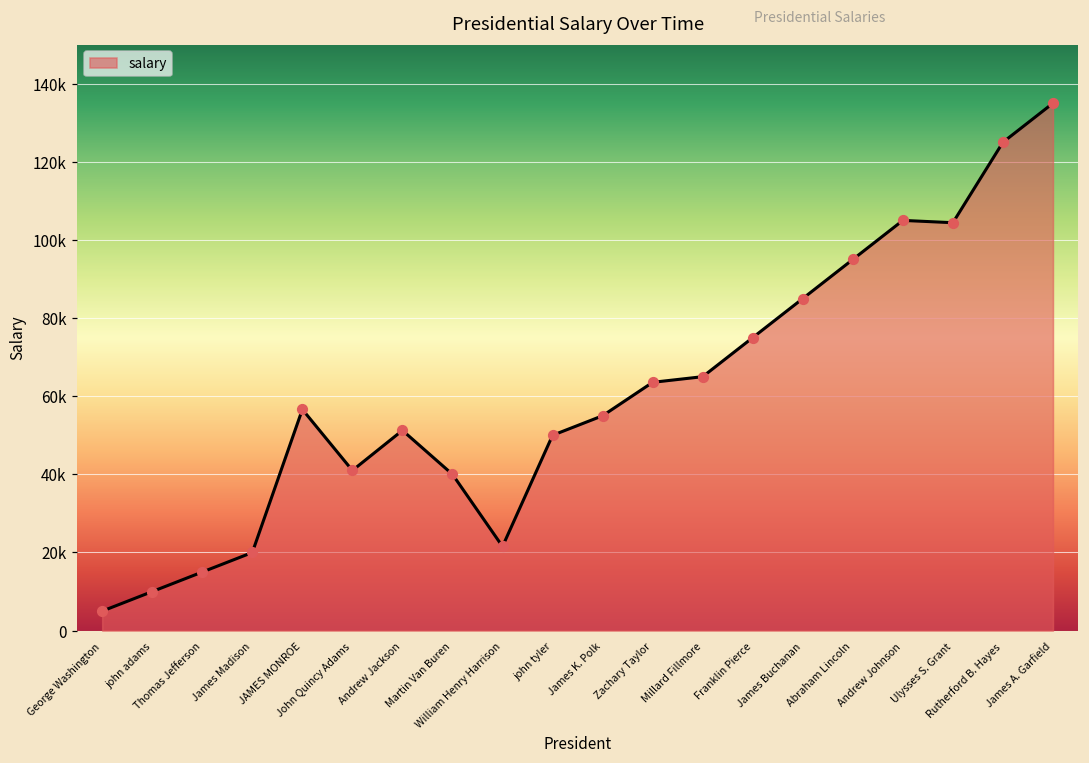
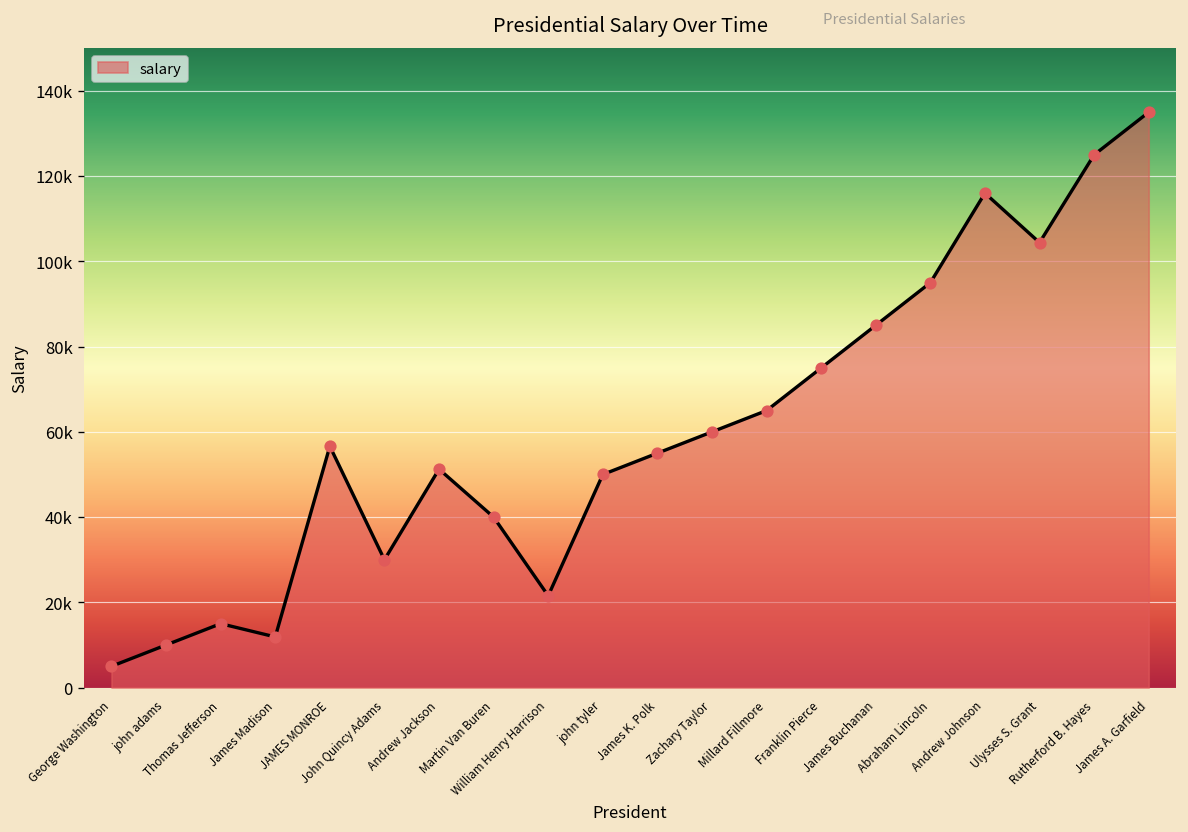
  {
    "George Washington": 5000,
    "john adams": 10000,
    "Thomas Jefferson": 15000,
-   "James Madison": 20000,
+   "James Madison": 12000,
    "JAMES MONROE": 57000,
-   "John Quincy Adams": 41000,
+   "John Quincy Adams": 30000,
    "Andrew Jackson": 51000,
    "Martin Van Buren": 40000,
    "William Henry Harrison": 22000,
    "john tyler": 50000,
    "James K. Polk": 55000,
-   "Zachary Taylor": 64000,
+   "Zachary Taylor": 60000,
    "Millard Fillmore": 65000,
    "Franklin Pierce": 75000,
    "James Buchanan": 85000,
    "Abraham Lincoln": 95000,
-   "Andrew Johnson": 105000,
+   "Andrew Johnson": 116000,
    "Ulysses S. Grant": 104000,
    "Rutherford B. Hayes": 125000,
    "James A. Garfield": 135000
  }
